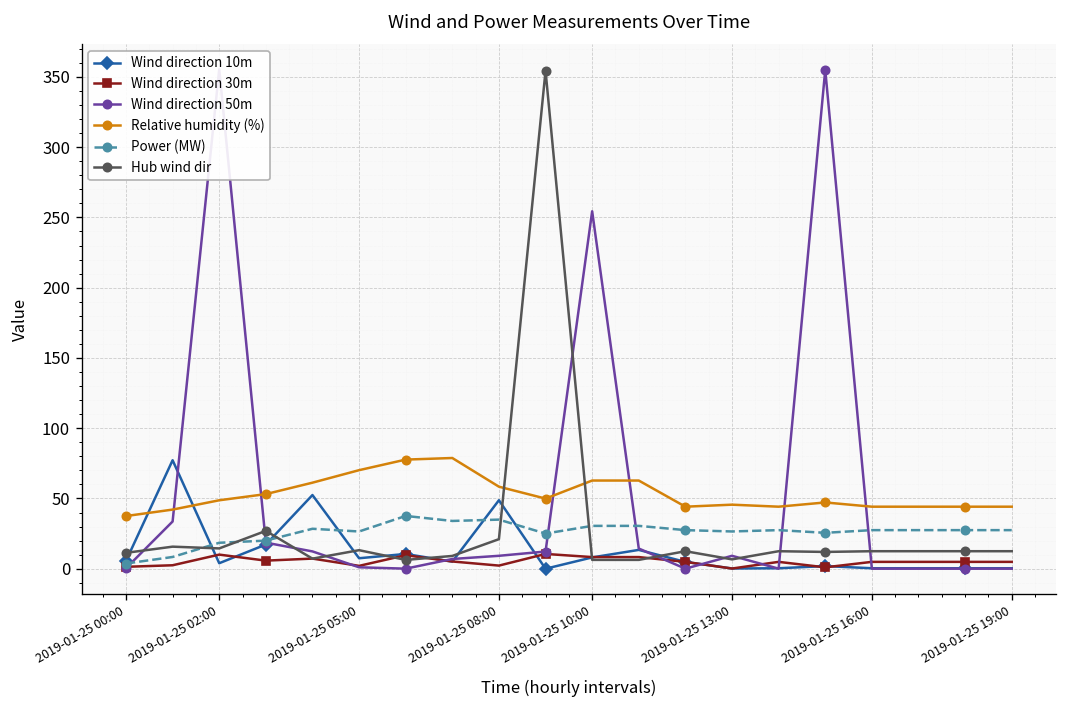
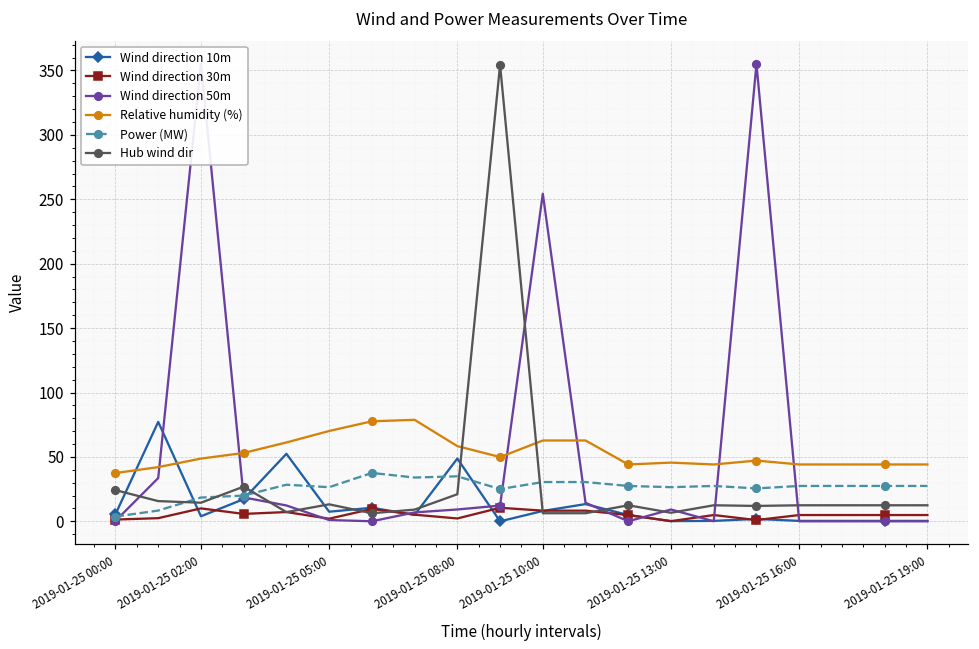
  {
    "Wind direction 10m": {
      "2019-01-25 02:00": 4,
      "2019-01-25 05:00": 7,
      "2019-01-25 08:00": 49
    },
    "Wind direction 30m": {
      "2019-01-25 02:00": 10,
      "2019-01-25 08:00": 2,
      "2019-01-25 16:00": 5,
      "2019-01-25 19:00": 5
    },
    "Wind direction 50m": {
      "2019-01-25 08:00": 9,
      "2019-01-25 10:00": 254,
      "2019-01-25 13:00": 9
    },
    "Relative humidity (%)": {
      "2019-01-25 00:00": 37,
      "2019-01-25 02:00": 49,
      "2019-01-25 05:00": 70,
      "2019-01-25 08:00": 58,
      "2019-01-25 10:00": 63,
      "2019-01-25 13:00": 46,
      "2019-01-25 16:00": 44,
      "2019-01-25 19:00": 44
    },
    "Power (MW)": {
      "2019-01-25 02:00": 18,
      "2019-01-25 05:00": 27,
      "2019-01-25 08:00": 35,
      "2019-01-25 10:00": 31,
      "2019-01-25 13:00": 27,
      "2019-01-25 16:00": 27,
      "2019-01-25 19:00": 27
    },
    "Hub wind dir": {
-     "2019-01-25 00:00": 11,
+     "2019-01-25 00:00": 24,
      "2019-01-25 02:00": 14,
      "2019-01-25 05:00": 13,
      "2019-01-25 08:00": 21,
      "2019-01-25 13:00": 7,
      "2019-01-25 16:00": 12,
      "2019-01-25 19:00": 12
    }
  }
